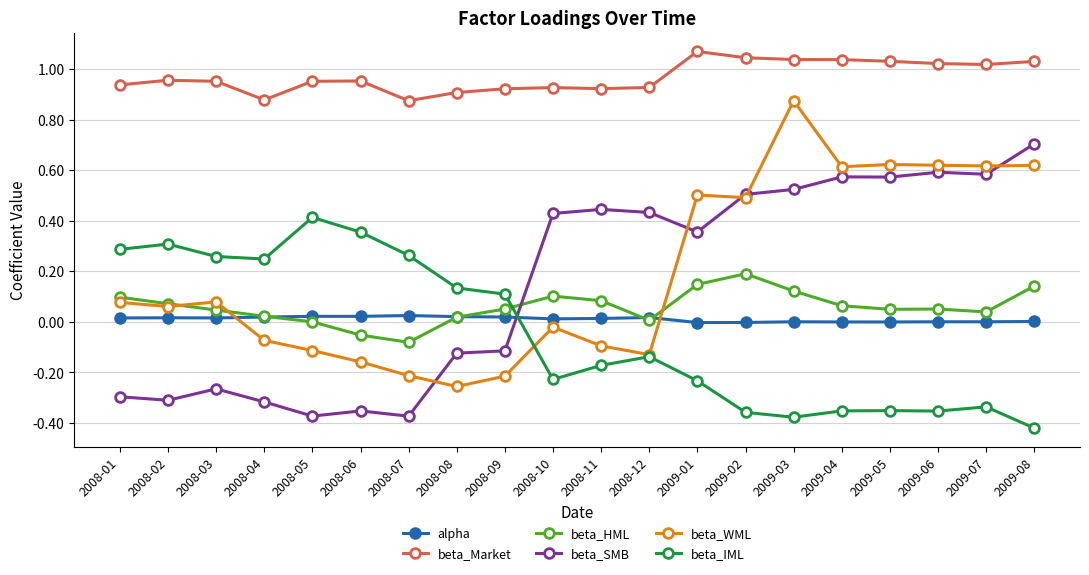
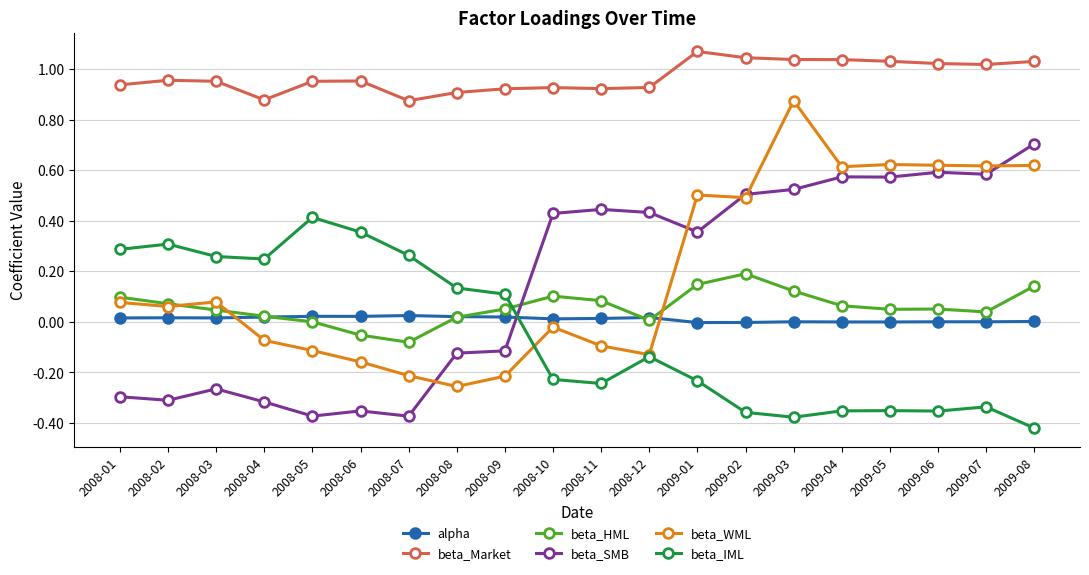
  {
    "alpha": {
      "2008-01": 0.02,
      "2008-02": 0.02,
      "2008-03": 0.02,
      "2008-05": 0.02,
      "2008-06": 0.02,
      "2008-07": 0.03,
      "2008-09": 0.02,
      "2008-10": 0.01,
      "2008-11": 0.01,
      "2008-12": 0.02,
      "2009-01": 0.00,
      "2009-02": 0.00,
      "2009-03": 0.00,
      "2009-04": 0.00,
      "2009-05": 0.00,
      "2009-06": 0.00,
      "2009-07": 0.00,
      "2009-08": 0.00
    },
    "beta_Market": {
      "2008-01": 0.94,
      "2008-02": 0.96,
      "2008-03": 0.95,
      "2008-04": 0.88,
      "2008-05": 0.95,
      "2008-06": 0.95,
      "2008-07": 0.87,
      "2008-08": 0.91,
      "2008-09": 0.92,
      "2008-10": 0.93,
      "2008-11": 0.92,
      "2008-12": 0.93,
      "2009-01": 1.07,
      "2009-02": 1.04,
      "2009-03": 1.04,
      "2009-04": 1.04,
      "2009-05": 1.03,
      "2009-06": 1.02,
      "2009-07": 1.02,
      "2009-08": 1.03
    },
    "beta_HML": {
      "2008-01": 0.10,
      "2008-02": 0.07,
      "2008-03": 0.05,
      "2008-05": 0.00,
      "2008-06": -0.05,
      "2008-07": -0.08,
      "2008-09": 0.05,
      "2008-10": 0.10,
      "2008-11": 0.08,
      "2008-12": 0.01,
      "2009-01": 0.15,
      "2009-02": 0.19,
      "2009-03": 0.12,
      "2009-04": 0.06,
      "2009-05": 0.05,
      "2009-06": 0.05,
      "2009-07": 0.04,
      "2009-08": 0.14
    },
    "beta_SMB": {
      "2008-01": -0.30,
      "2008-02": -0.31,
      "2008-03": -0.26,
      "2008-04": -0.32,
      "2008-05": -0.37,
      "2008-06": -0.35,
      "2008-07": -0.37,
      "2008-08": -0.12,
      "2008-09": -0.11,
      "2008-10": 0.43,
      "2008-11": 0.44,
      "2008-12": 0.43,
      "2009-01": 0.36,
      "2009-02": 0.50,
      "2009-03": 0.52,
      "2009-04": 0.57,
      "2009-05": 0.57,
      "2009-06": 0.59,
      "2009-07": 0.58,
      "2009-08": 0.70
    },
    "beta_WML": {
      "2008-01": 0.08,
      "2008-02": 0.06,
      "2008-03": 0.08,
      "2008-04": -0.07,
      "2008-05": -0.11,
      "2008-06": -0.16,
      "2008-07": -0.21,
      "2008-08": -0.26,
      "2008-09": -0.21,
      "2008-10": -0.02,
      "2008-11": -0.09,
      "2009-01": 0.50,
      "2009-02": 0.49,
      "2009-03": 0.87,
      "2009-04": 0.61,
      "2009-05": 0.62,
      "2009-06": 0.62,
      "2009-07": 0.62,
      "2009-08": 0.62
    },
    "beta_IML": {
      "2008-01": 0.29,
      "2008-02": 0.31,
      "2008-03": 0.26,
      "2008-04": 0.25,
      "2008-05": 0.41,
      "2008-06": 0.36,
      "2008-07": 0.26,
      "2008-08": 0.13,
      "2008-09": 0.11,
      "2008-10": -0.23,
-     "2008-11": -0.17,
+     "2008-11": -0.24,
      "2009-01": -0.23,
      "2009-02": -0.36,
      "2009-03": -0.38,
      "2009-04": -0.35,
      "2009-05": -0.35,
      "2009-06": -0.35,
      "2009-07": -0.34,
      "2009-08": -0.42
    }
  }
